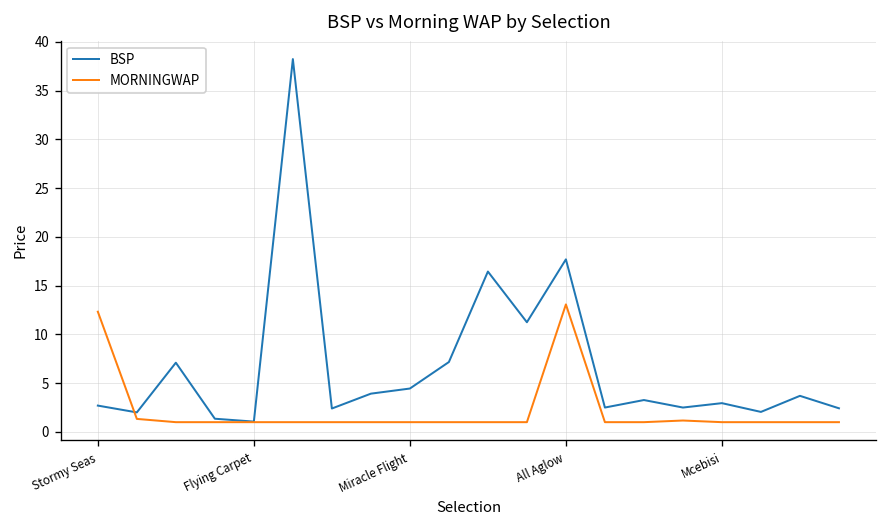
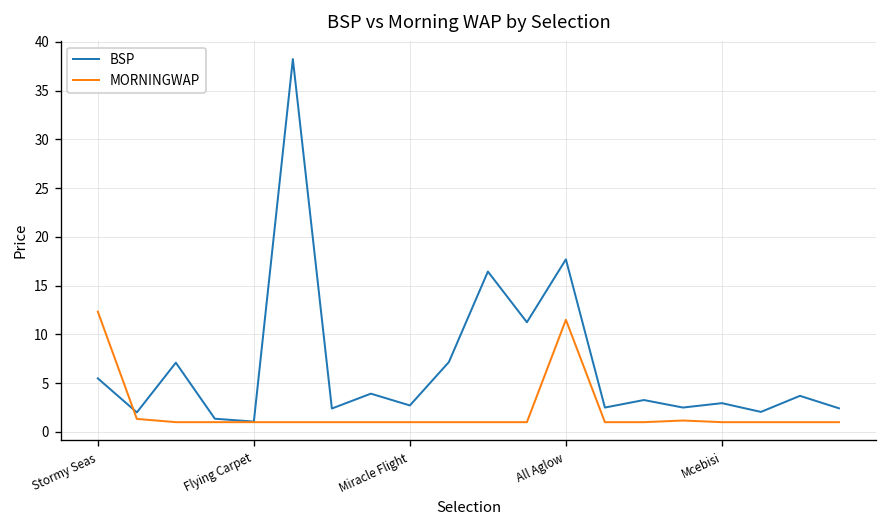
  {
    "BSP": {
-     "Stormy Seas": 3,
-     "Miracle Flight": 4,
+     "Stormy Seas": 5,
+     "Miracle Flight": 3,
      "All Aglow": 18,
      "Mcebisi": 3
    },
    "MORNINGWAP": {
      "Stormy Seas": 12,
      "Miracle Flight": 1,
-     "All Aglow": 13,
+     "All Aglow": 11,
      "Mcebisi": 1
    }
  }
